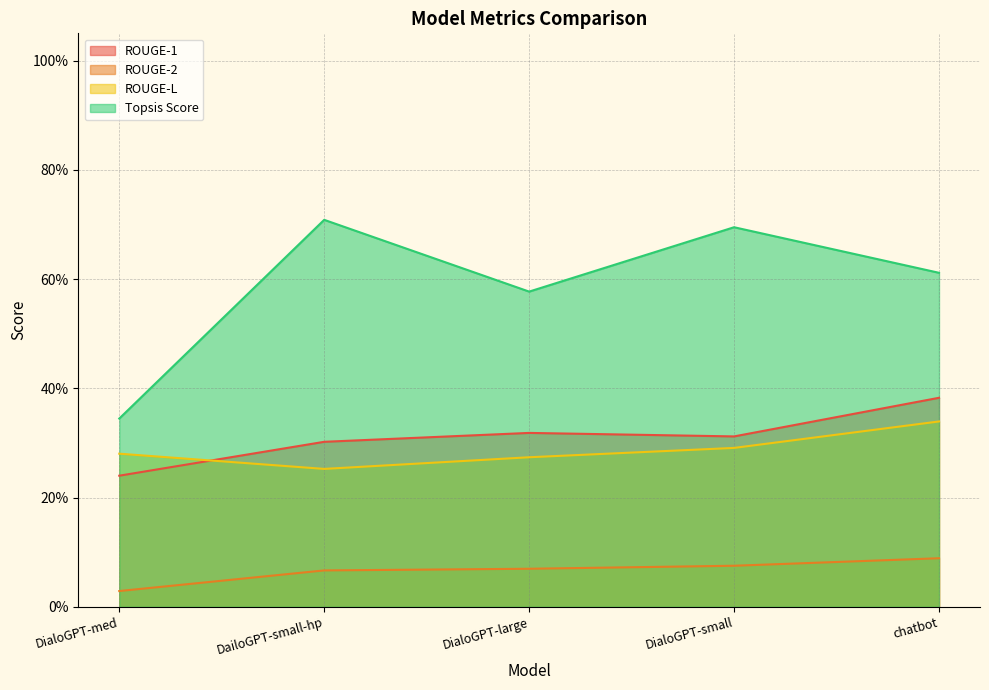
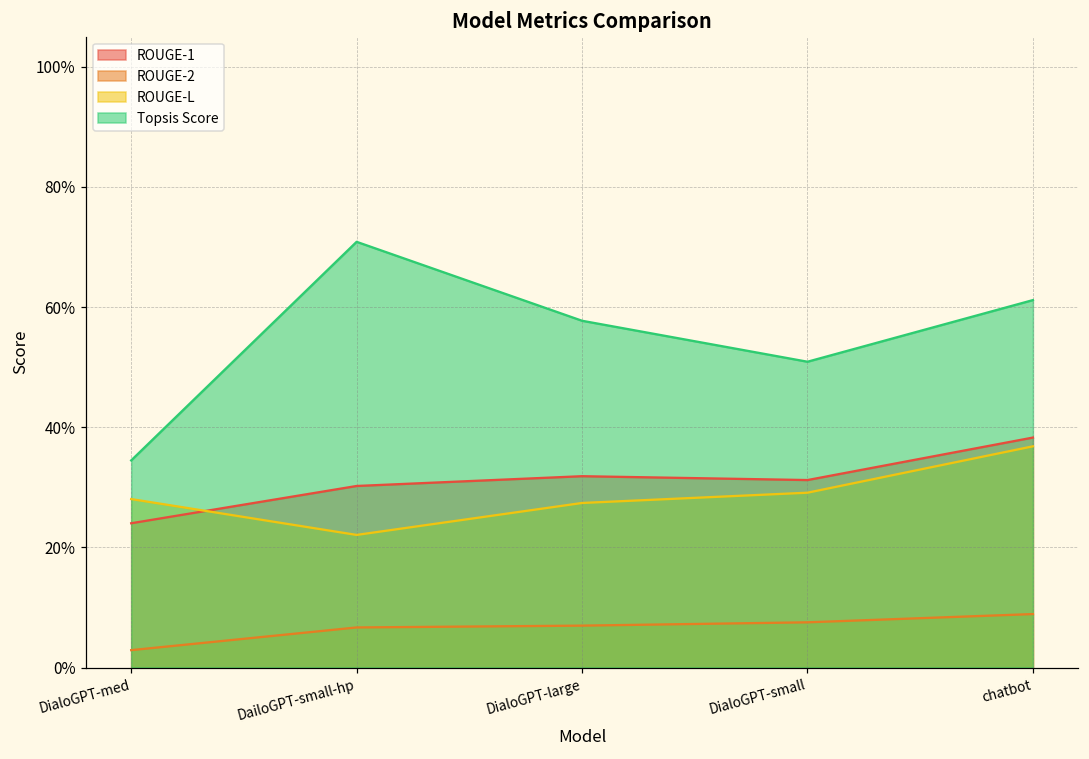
  {
    "ROUGE-L": {
      "DialoGPT-med": "28%",
-     "DailoGPT-small-hp": "25%",
+     "DailoGPT-small-hp": "22%",
      "DialoGPT-large": "27%",
      "DialoGPT-small": "29%",
-     "chatbot": "34%"
+     "chatbot": "37%"
    },
    "Topsis Score": {
      "DialoGPT-med": "34%",
      "DailoGPT-small-hp": "71%",
      "DialoGPT-large": "58%",
-     "DialoGPT-small": "69%",
+     "DialoGPT-small": "51%",
      "chatbot": "61%"
    }
  }
